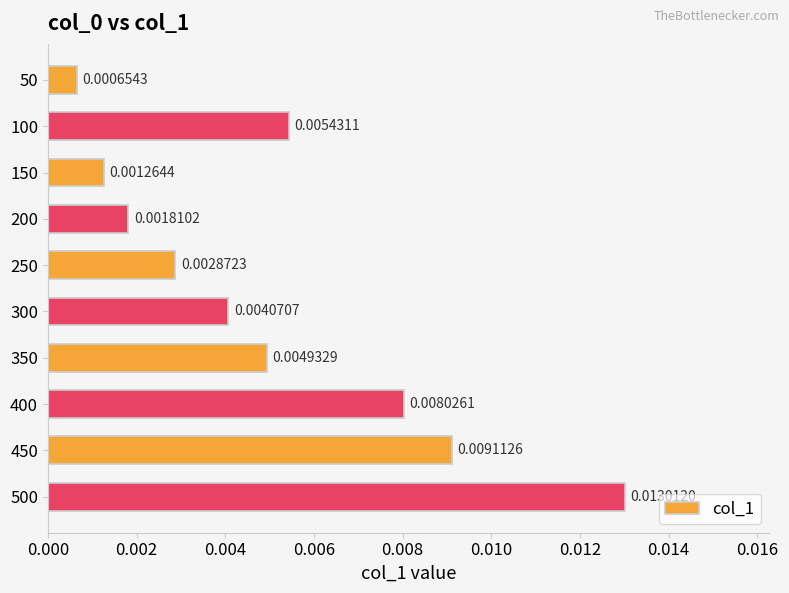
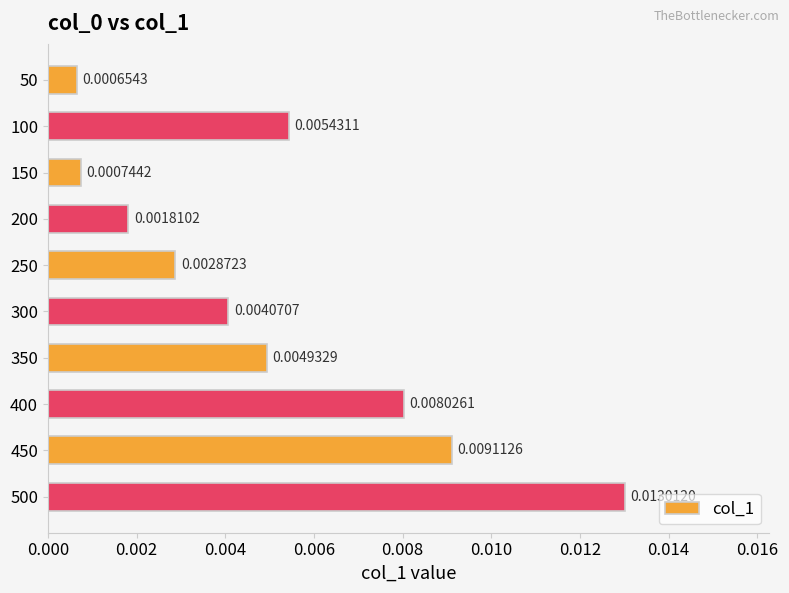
  {
    "50": 0.0006543,
    "100": 0.0054311,
-   "150": 0.0012644,
+   "150": 0.0007442,
    "200": 0.0018102,
    "250": 0.0028723,
    "300": 0.0040707,
    "350": 0.0049329,
    "400": 0.0080261,
    "450": 0.0091126
  }
